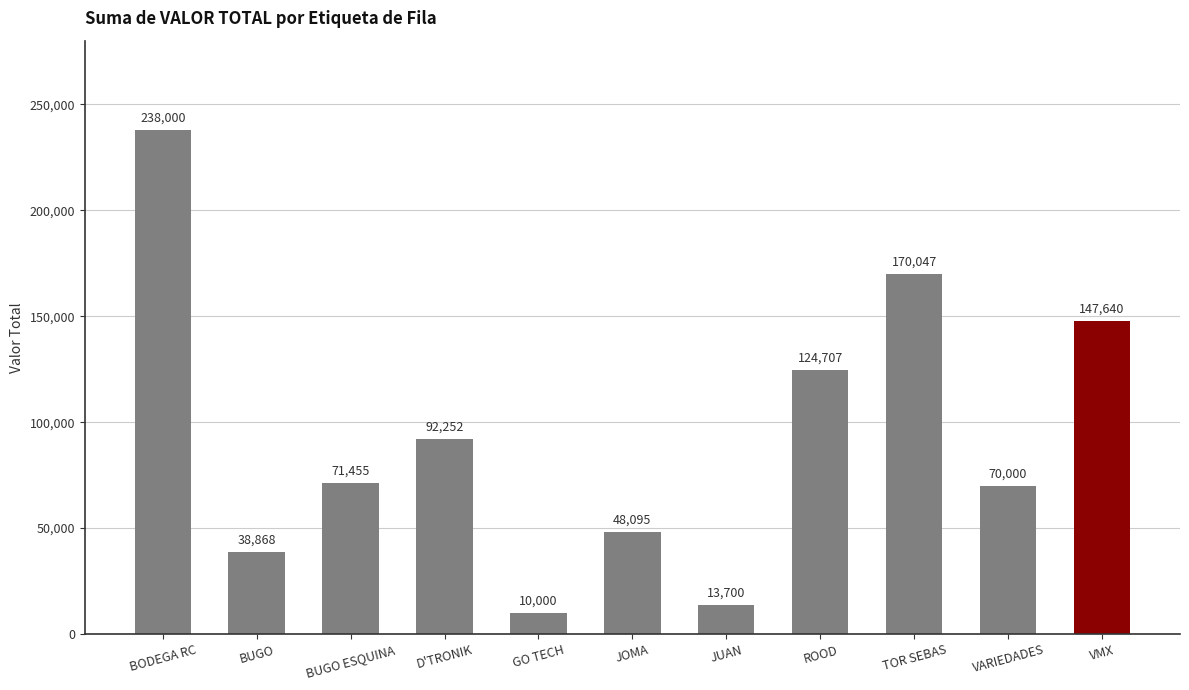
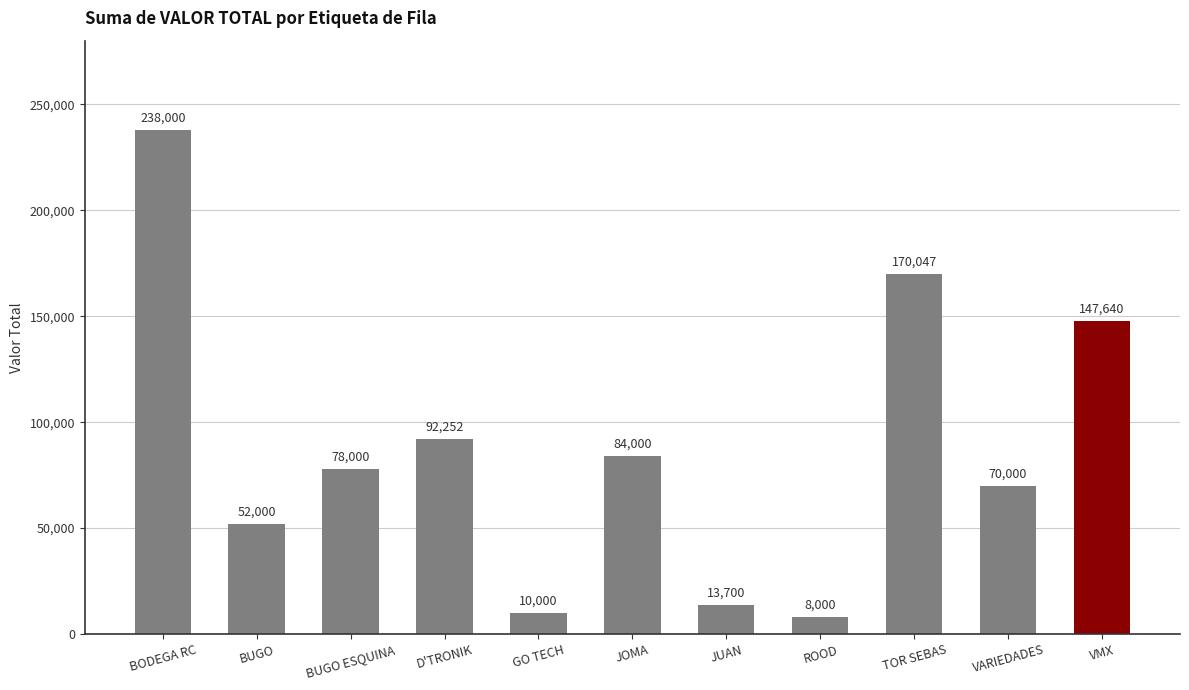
  {
    "BODEGA RC": "238,000",
-   "BUGO": "38,868",
-   "BUGO ESQUINA": "71,455",
+   "BUGO": "52,000",
+   "BUGO ESQUINA": "78,000",
    "D'TRONIK": "92,252",
    "GO TECH": "10,000",
-   "JOMA": "48,095",
+   "JOMA": "84,000",
    "JUAN": "13,700",
-   "ROOD": "124,707",
+   "ROOD": "8,000",
    "TOR SEBAS": "170,047",
    "VARIEDADES": "70,000",
    "VMX": "147,640"
  }
